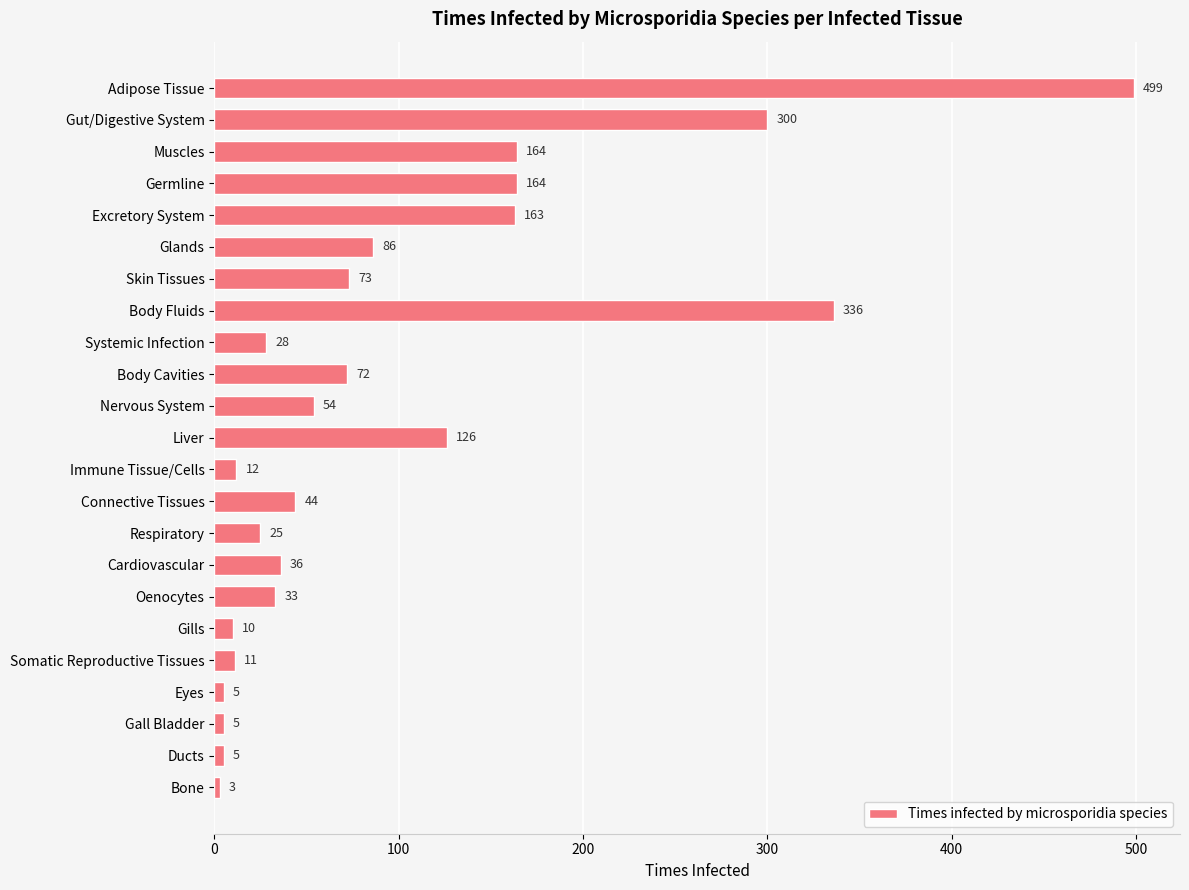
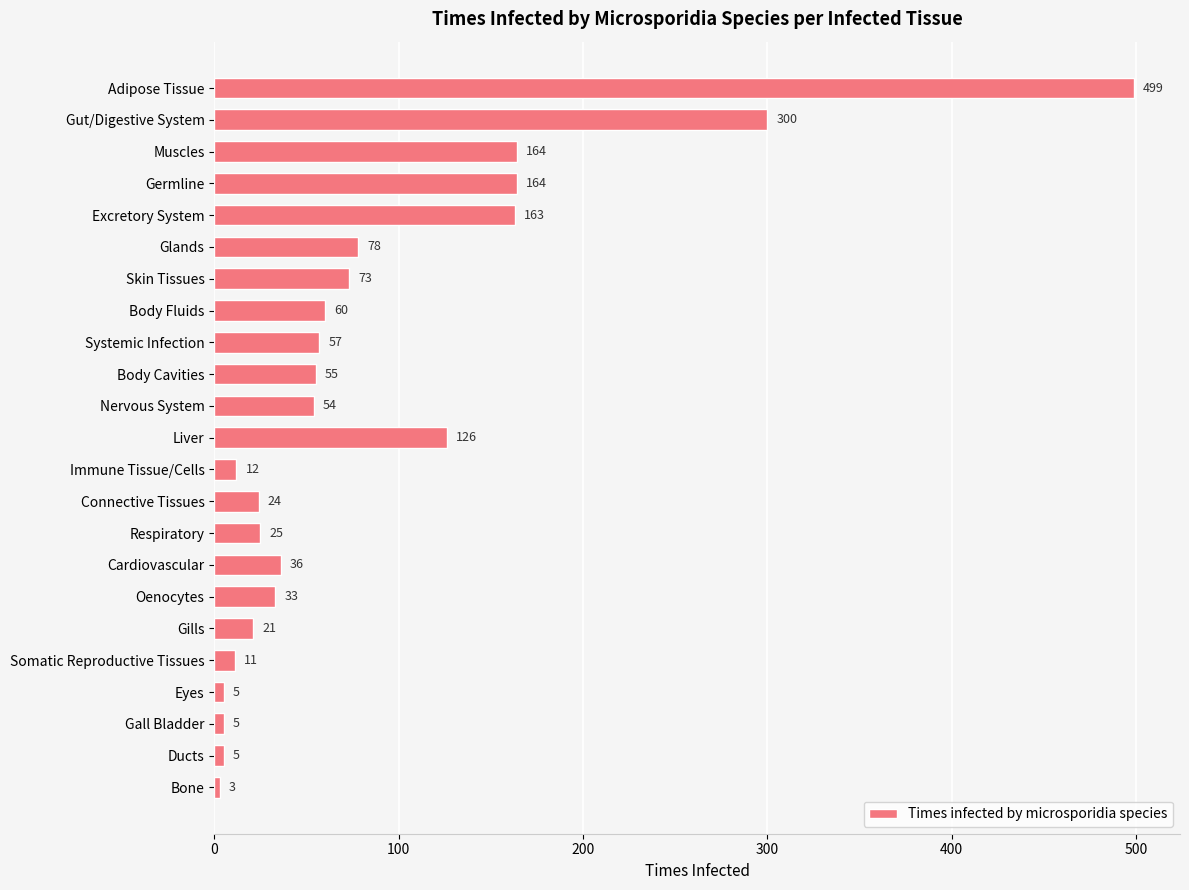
  {
    "Adipose Tissue": 499,
    "Gut/Digestive System": 300,
    "Muscles": 164,
    "Germline": 164,
    "Excretory System": 163,
-   "Glands": 86,
+   "Glands": 78,
    "Skin Tissues": 73,
-   "Body Fluids": 336,
-   "Systemic Infection": 28,
-   "Body Cavities": 72,
+   "Body Fluids": 60,
+   "Systemic Infection": 57,
+   "Body Cavities": 55,
    "Nervous System": 54,
    "Liver": 126,
    "Immune Tissue/Cells": 12,
-   "Connective Tissues": 44,
+   "Connective Tissues": 24,
    "Respiratory": 25,
    "Cardiovascular": 36,
    "Oenocytes": 33,
-   "Gills": 10,
+   "Gills": 21,
    "Somatic Reproductive Tissues": 11,
    "Eyes": 5,
    "Gall Bladder": 5,
    "Ducts": 5,
    "Bone": 3
  }
